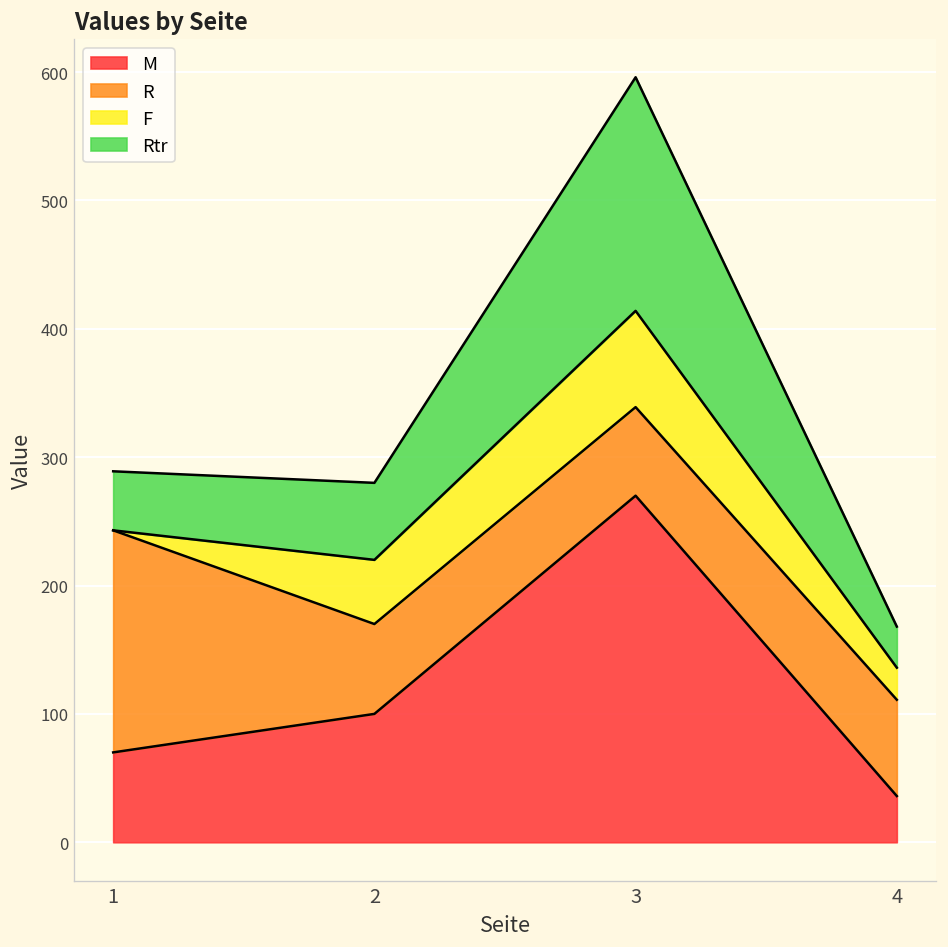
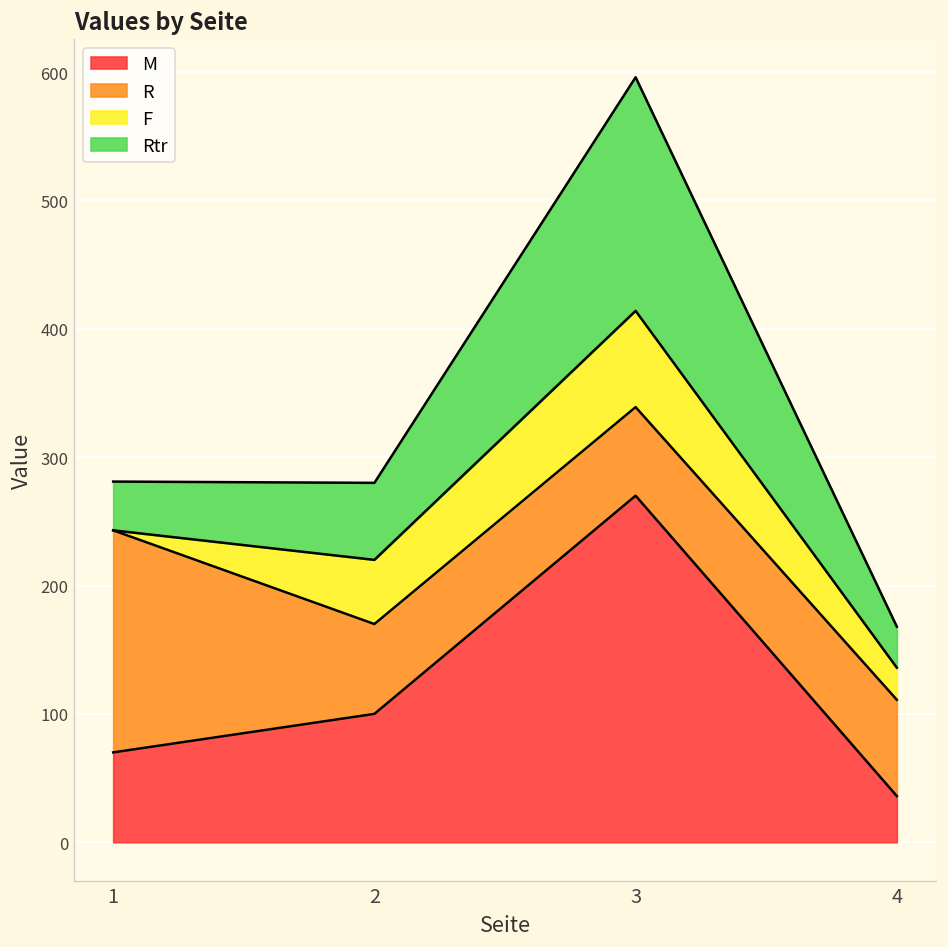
  {
    "M": {
      "1": 70,
      "2": 100,
      "3": 270,
      "4": 36
    },
    "R": {
      "2": 70,
      "3": 69,
      "4": 75
    },
    "F": {
      "2": 50,
      "3": 75,
      "4": 25
    },
    "Rtr": {
-     "1": 46,
+     "1": 38,
      "2": 60,
      "3": 182,
      "4": 32
    }
  }
